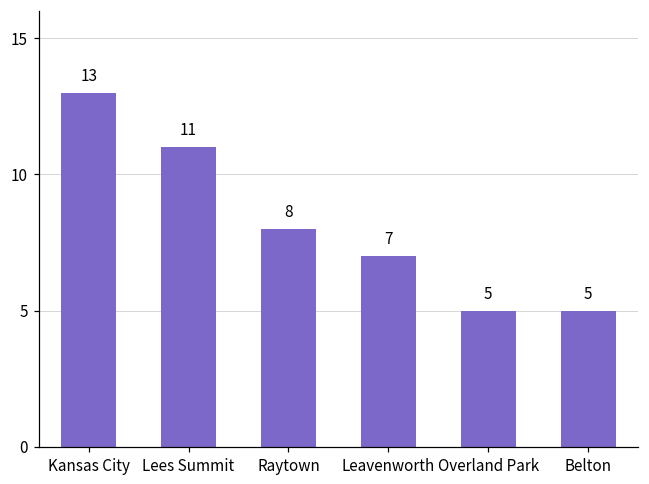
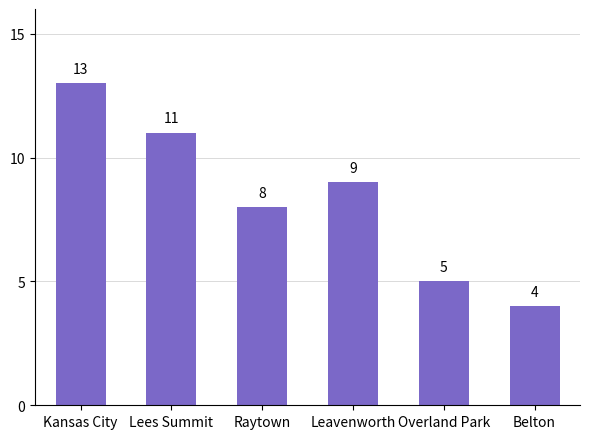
  {
    "Kansas City": 13,
    "Lees Summit": 11,
    "Raytown": 8,
-   "Leavenworth": 7,
+   "Leavenworth": 9,
    "Overland Park": 5,
-   "Belton": 5
+   "Belton": 4
  }
